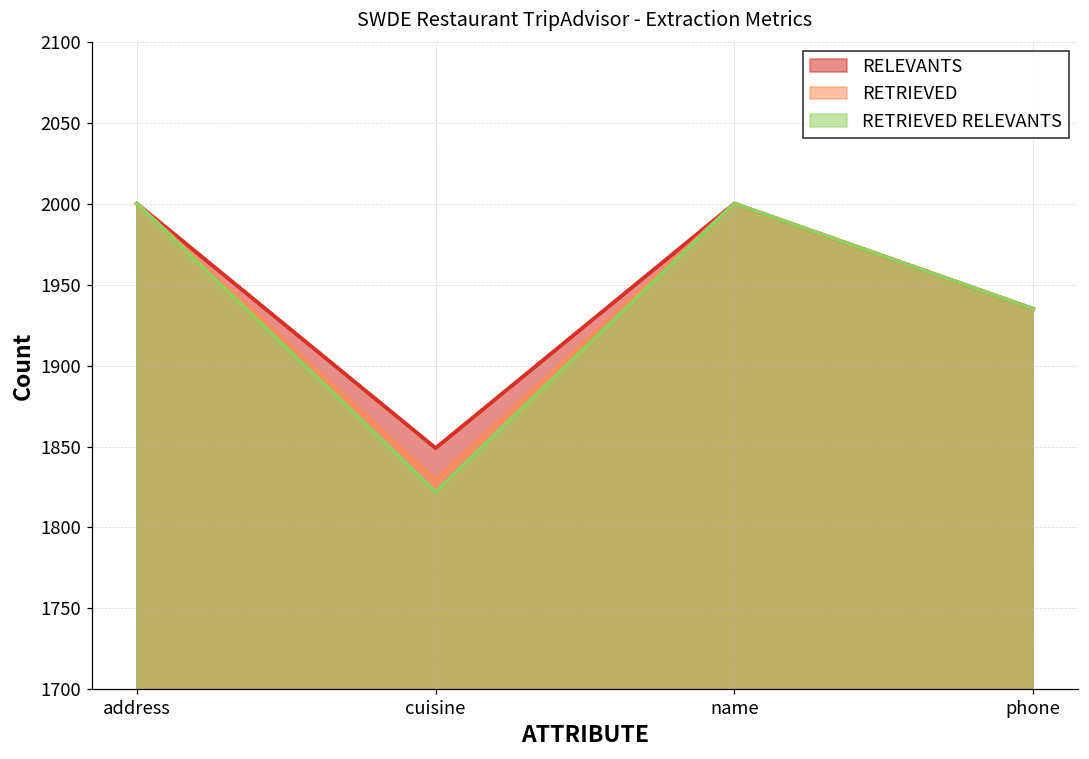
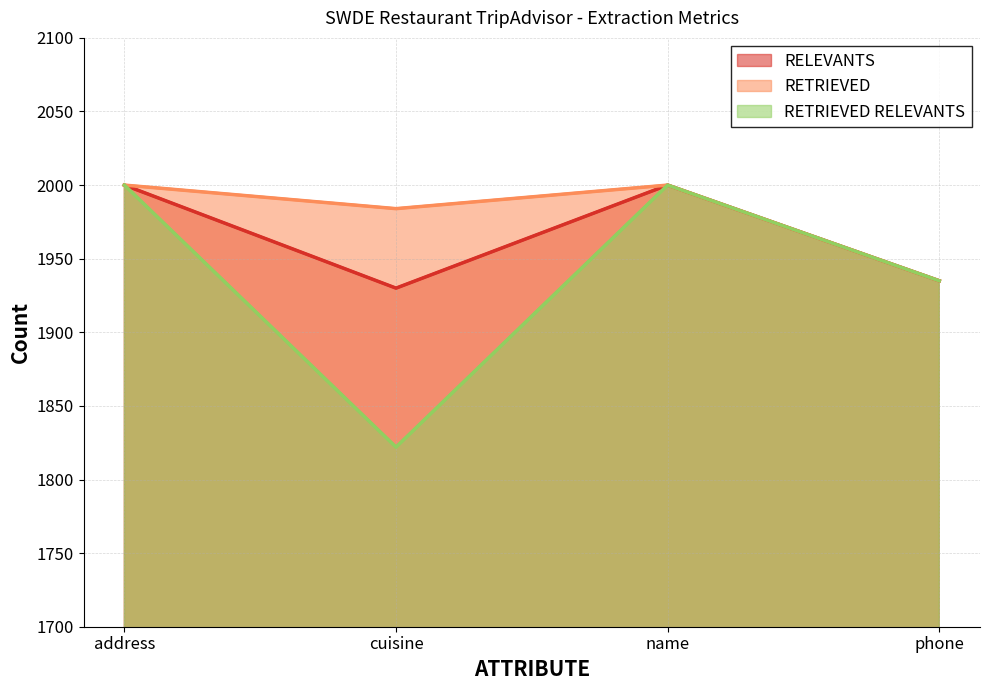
  {
    "RELEVANTS": {
-     "cuisine": 1849
+     "cuisine": 1930
    },
    "RETRIEVED": {
-     "cuisine": 1829
+     "cuisine": 1984
    },
    "RETRIEVED RELEVANTS": {
      "cuisine": 1822
    }
  }
